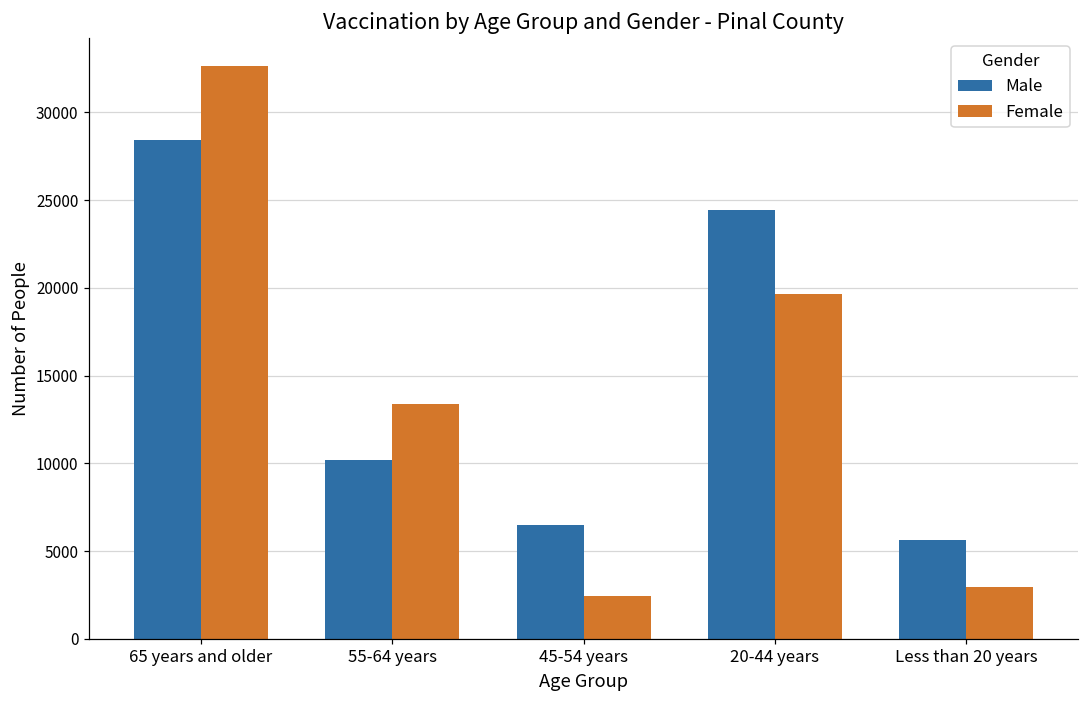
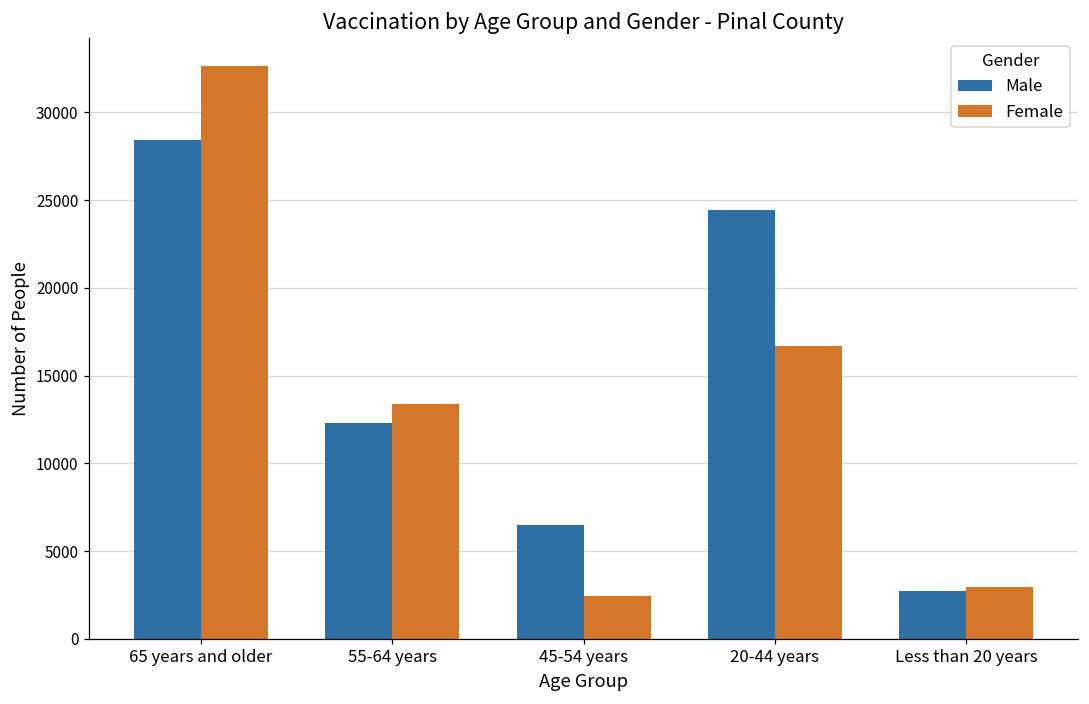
  {
    "Male": {
      "65 years and older": 28400,
-     "55-64 years": 10200,
+     "55-64 years": 12300,
      "45-54 years": 6500,
      "20-44 years": 24400,
-     "Less than 20 years": 5600
+     "Less than 20 years": 2700
    },
    "Female": {
      "65 years and older": 32600,
      "55-64 years": 13400,
      "45-54 years": 2400,
-     "20-44 years": 19700,
+     "20-44 years": 16700,
      "Less than 20 years": 2900
    }
  }
